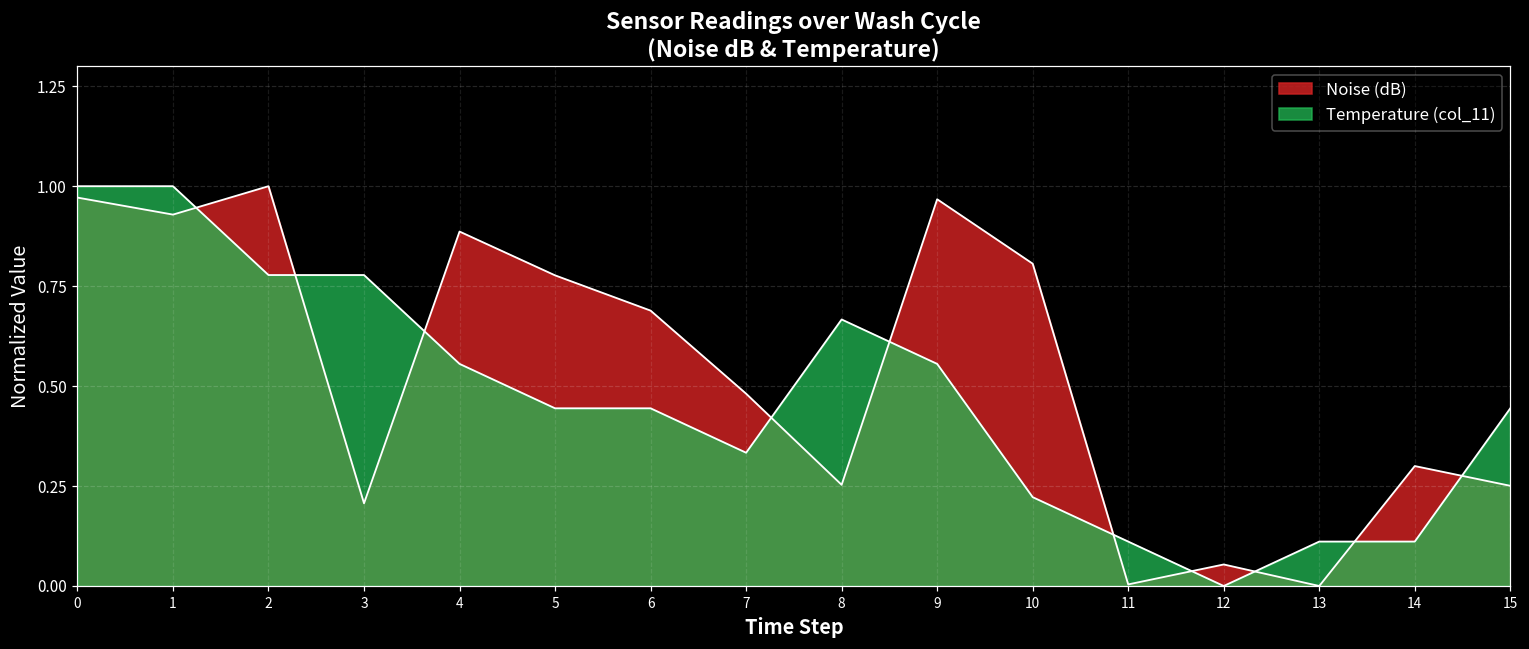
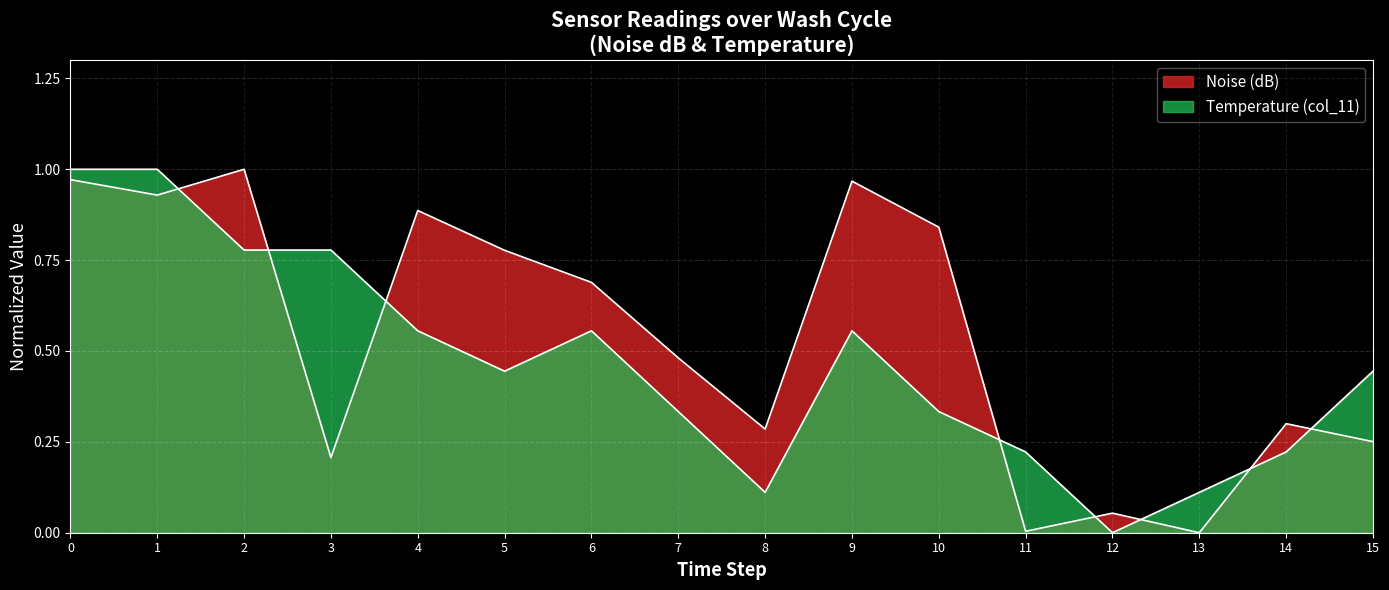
  {
    "Noise (dB)": {
      "0": 0.97,
      "1": 0.93,
      "2": 1.00,
      "3": 0.21,
      "4": 0.89,
      "5": 0.78,
      "6": 0.69,
      "7": 0.48,
-     "8": 0.25,
+     "8": 0.29,
      "9": 0.97,
-     "10": 0.81,
+     "10": 0.84,
      "11": 0.00,
      "12": 0.05,
      "13": 0.00,
      "14": 0.30,
      "15": 0.25
    },
    "Temperature (col_11)": {
      "0": 1.00,
      "1": 1.00,
      "2": 0.78,
      "3": 0.78,
      "4": 0.56,
      "5": 0.44,
-     "6": 0.44,
+     "6": 0.56,
      "7": 0.33,
-     "8": 0.67,
+     "8": 0.11,
      "9": 0.56,
-     "10": 0.22,
-     "11": 0.11,
+     "10": 0.33,
+     "11": 0.22,
      "12": 0.00,
      "13": 0.11,
-     "14": 0.11,
+     "14": 0.22,
      "15": 0.44
    }
  }
